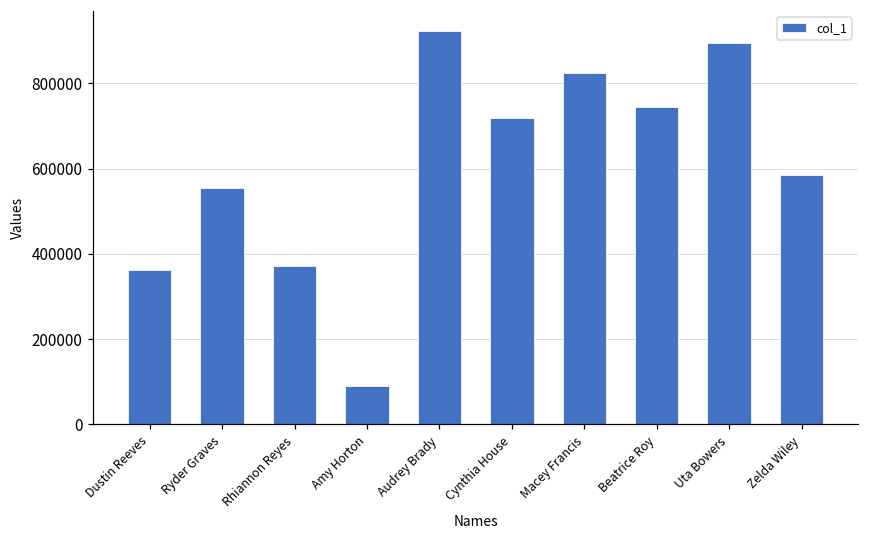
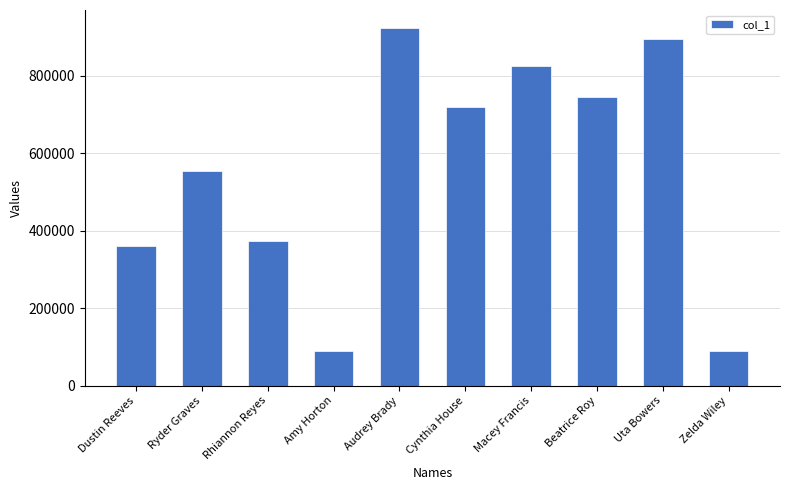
  {
    "Dustin Reeves": 360000,
    "Ryder Graves": 550000,
    "Rhiannon Reyes": 370000,
    "Amy Horton": 90000,
    "Audrey Brady": 920000,
    "Cynthia House": 720000,
    "Macey Francis": 820000,
    "Beatrice Roy": 750000,
    "Uta Bowers": 900000,
-   "Zelda Wiley": 580000
+   "Zelda Wiley": 90000
  }
